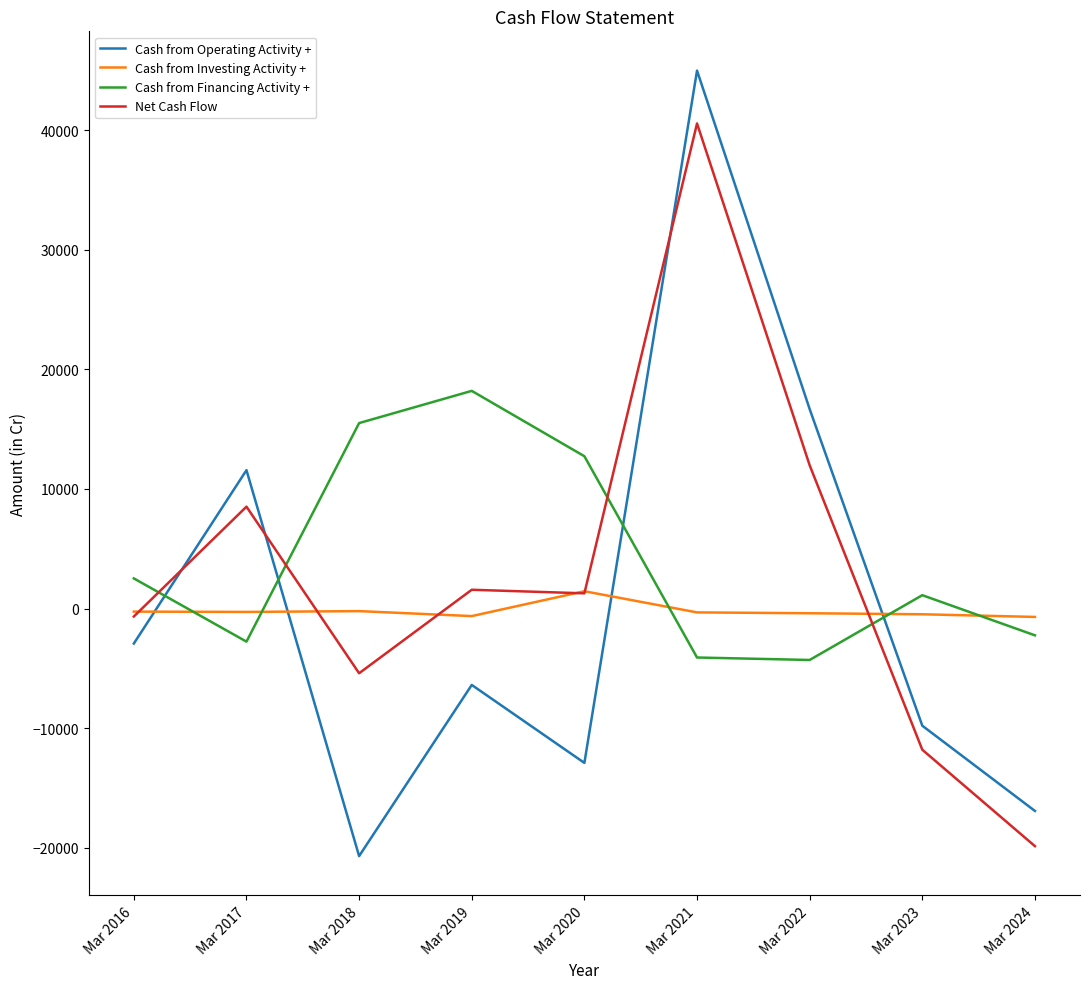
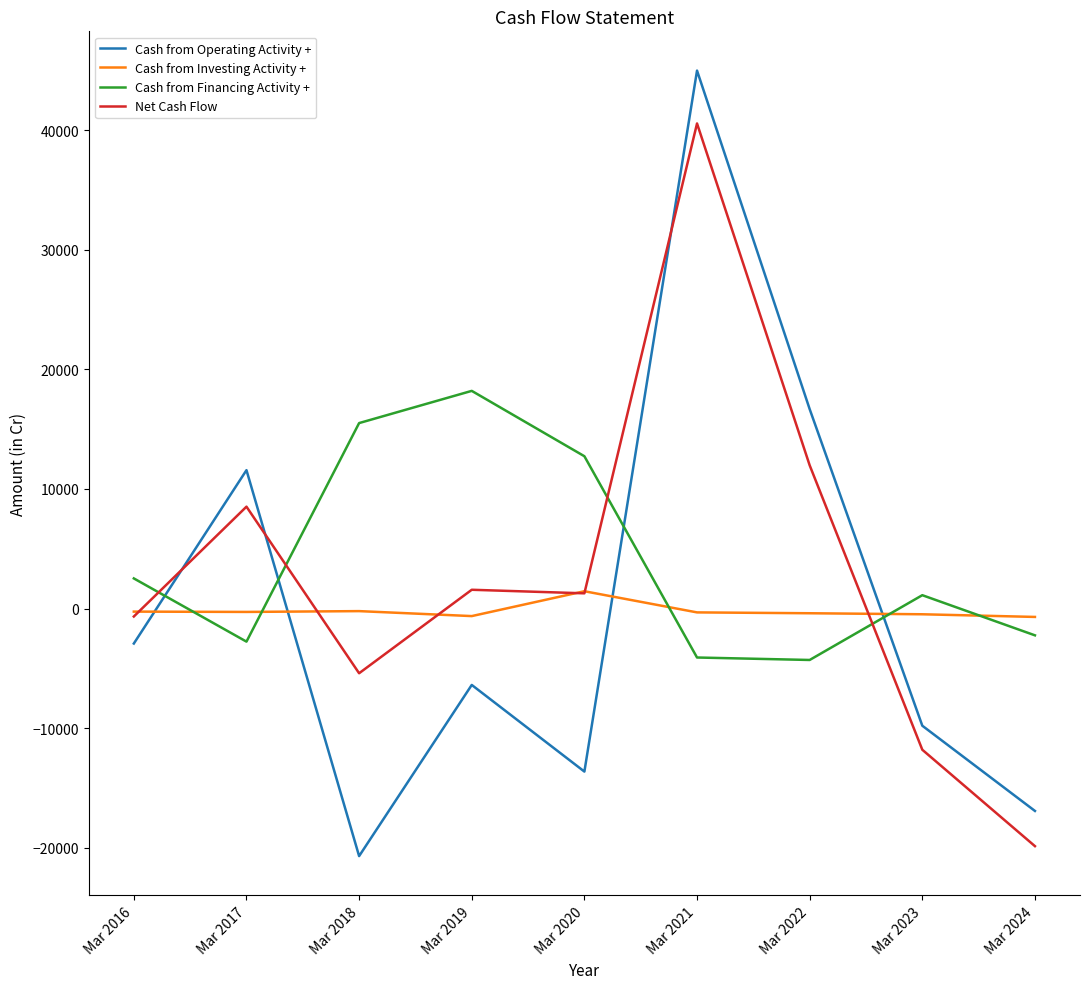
  {
    "Cash from Operating Activity +": {
      "Mar 2016": -2900,
      "Mar 2017": 11600,
      "Mar 2018": -20700,
      "Mar 2019": -6400,
-     "Mar 2020": -12900,
+     "Mar 2020": -13600,
      "Mar 2021": 45000,
      "Mar 2022": 16700,
      "Mar 2023": -9800,
      "Mar 2024": -16900
    },
    "Cash from Investing Activity +": {
      "Mar 2016": -300,
      "Mar 2017": -300,
      "Mar 2018": -200,
      "Mar 2019": -600,
      "Mar 2021": -300,
      "Mar 2022": -400,
      "Mar 2023": -500,
      "Mar 2024": -700
    },
    "Cash from Financing Activity +": {
      "Mar 2016": 2500,
      "Mar 2017": -2800,
      "Mar 2018": 15500,
      "Mar 2019": 18200,
      "Mar 2020": 12700,
      "Mar 2021": -4100,
      "Mar 2022": -4300,
      "Mar 2023": 1100,
      "Mar 2024": -2200
    },
    "Net Cash Flow": {
      "Mar 2016": -700,
      "Mar 2017": 8500,
      "Mar 2018": -5400,
      "Mar 2019": 1600,
      "Mar 2021": 40600,
      "Mar 2022": 12000,
      "Mar 2023": -11800,
      "Mar 2024": -19900
    }
  }
